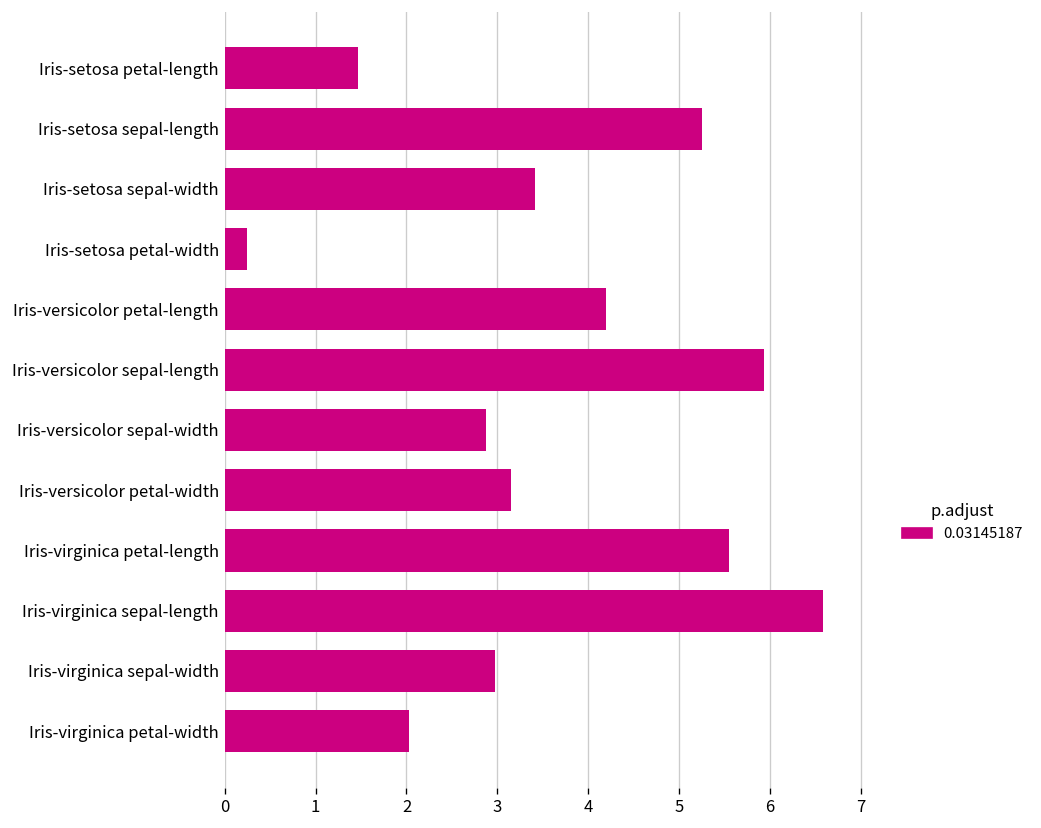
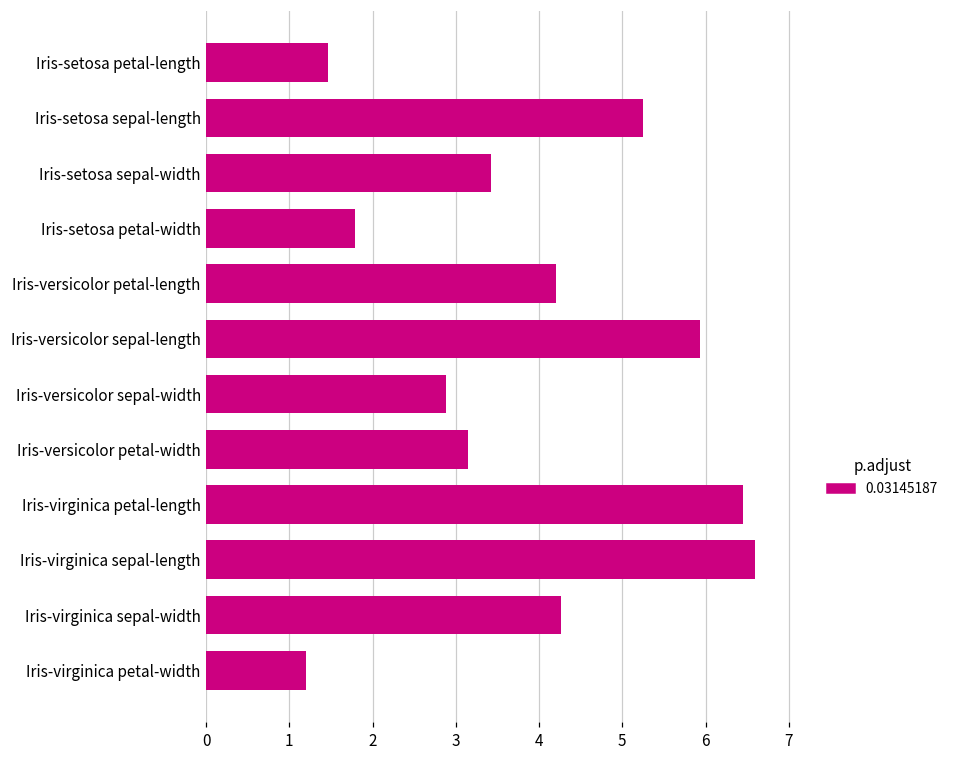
  {
    "Iris-setosa petal-length": 1.5,
    "Iris-setosa sepal-length": 5.3,
    "Iris-setosa sepal-width": 3.4,
-   "Iris-setosa petal-width": 0.2,
+   "Iris-setosa petal-width": 1.8,
    "Iris-versicolor petal-length": 4.2,
    "Iris-versicolor sepal-length": 5.9,
    "Iris-versicolor sepal-width": 2.9,
    "Iris-versicolor petal-width": 3.2,
-   "Iris-virginica petal-length": 5.6,
+   "Iris-virginica petal-length": 6.4,
    "Iris-virginica sepal-length": 6.6,
-   "Iris-virginica sepal-width": 3.0,
-   "Iris-virginica petal-width": 2.0
+   "Iris-virginica sepal-width": 4.3,
+   "Iris-virginica petal-width": 1.2
  }
